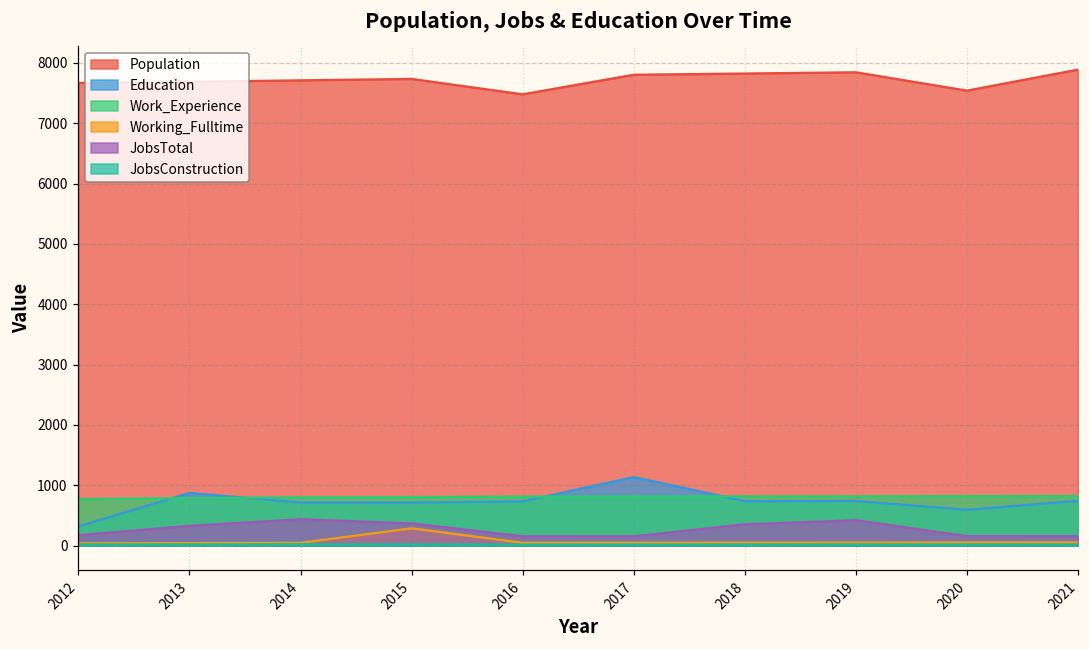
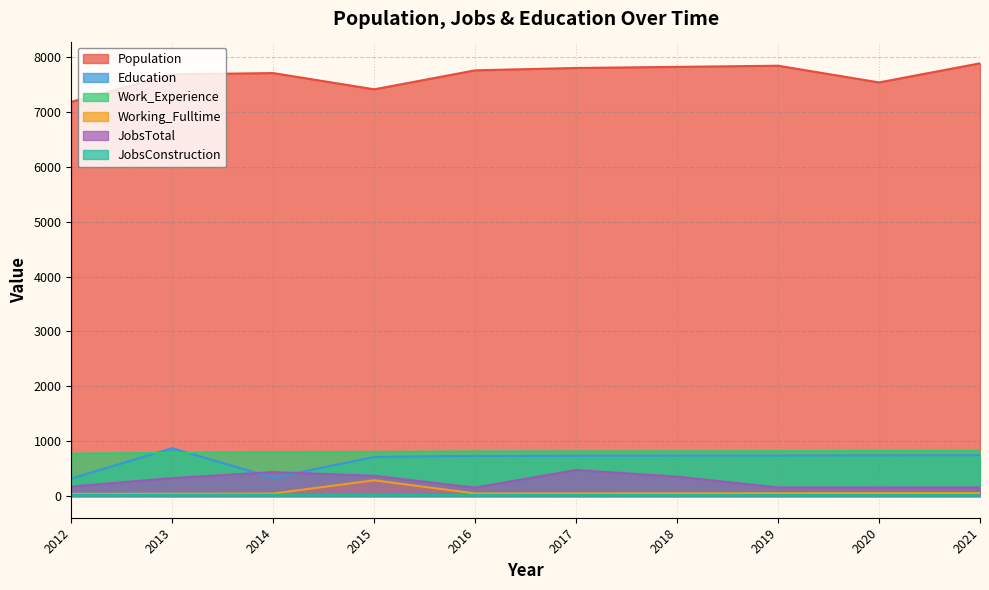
  {
    "Population": {
-     "2012": 7700,
+     "2012": 7200,
      "2014": 7700,
-     "2015": 7700,
-     "2016": 7500,
+     "2015": 7400,
+     "2016": 7800,
      "2017": 7800,
      "2018": 7800,
      "2019": 7800,
      "2020": 7500,
      "2021": 7900
    },
    "Education": {
      "2012": 300,
      "2013": 900,
-     "2014": 700,
+     "2014": 300,
      "2015": 700,
      "2016": 700,
-     "2017": 1100,
+     "2017": 700,
      "2018": 700,
      "2019": 700,
-     "2020": 600,
+     "2020": 700,
      "2021": 700
    },
    "Working_Fulltime": {
      "2015": 300
    },
    "JobsTotal": {
      "2012": 200,
      "2013": 300,
      "2014": 400,
      "2015": 400,
      "2016": 200,
-     "2017": 200,
+     "2017": 500,
      "2018": 400,
-     "2019": 400,
+     "2019": 200,
      "2020": 200,
      "2021": 200
    }
  }
